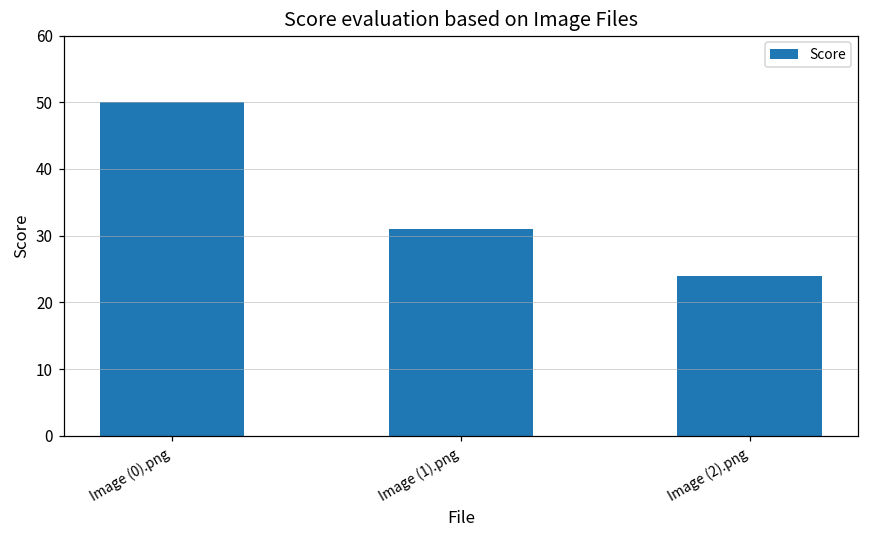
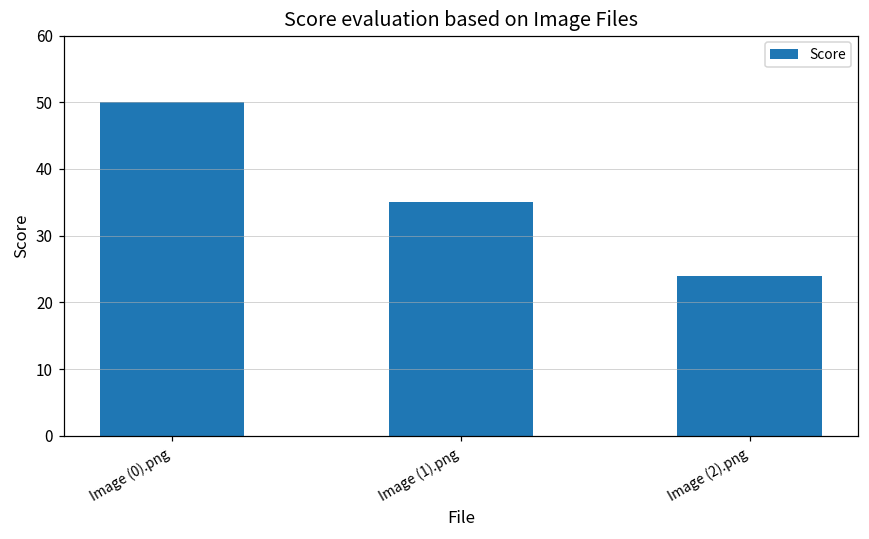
  {
    "Image (0).png": 50,
-   "Image (1).png": 31,
+   "Image (1).png": 35,
    "Image (2).png": 24
  }
